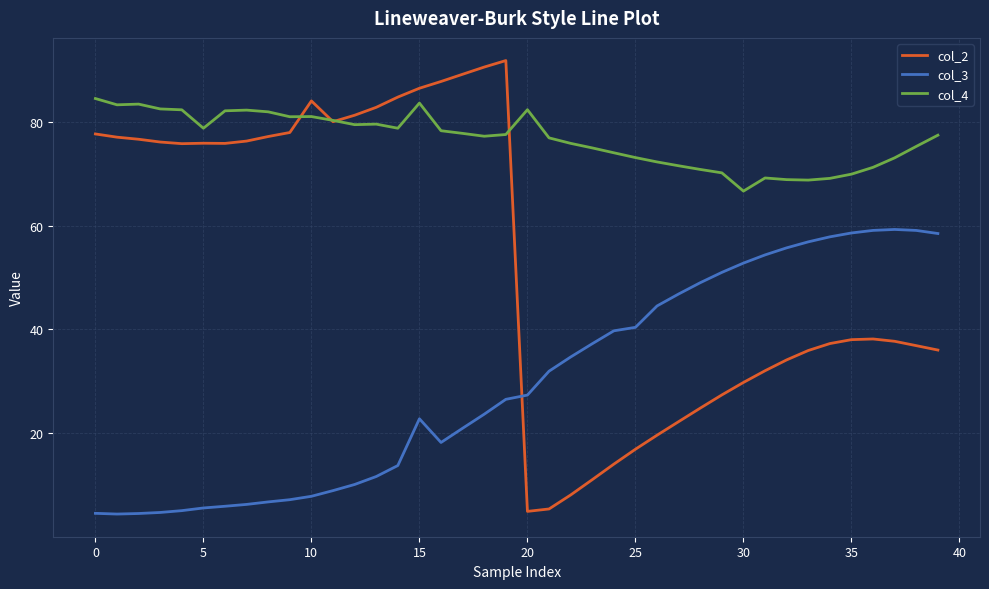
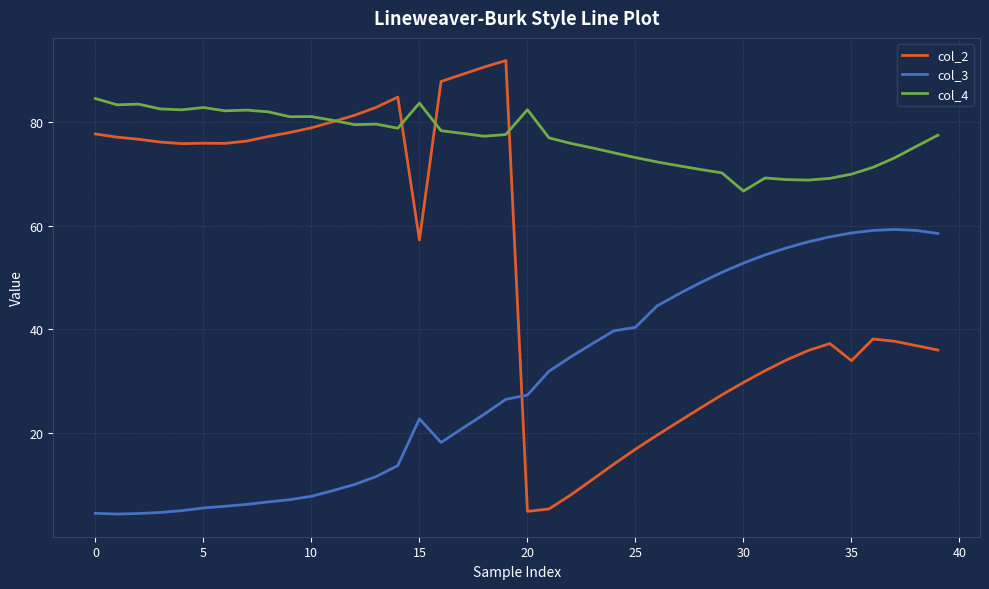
  {
    "col_2": {
      "0": 78,
      "5": 76,
-     "10": 84,
-     "15": 86,
+     "10": 79,
+     "15": 57,
      "20": 5,
      "25": 17,
      "30": 30,
-     "35": 38
+     "35": 34
    },
    "col_3": {
      "0": 5,
      "5": 6,
      "10": 8,
      "15": 23,
      "20": 27,
      "25": 40,
      "30": 53,
      "35": 59
    },
    "col_4": {
      "0": 85,
-     "5": 79,
+     "5": 83,
      "10": 81,
      "15": 84,
      "20": 82,
      "25": 73,
      "30": 67,
      "35": 70
    }
  }
